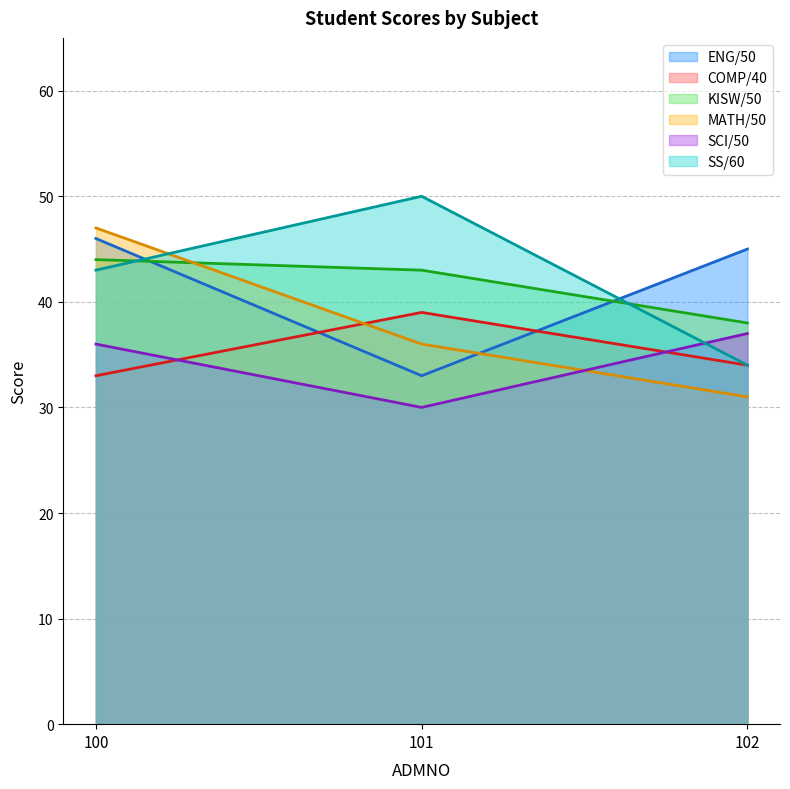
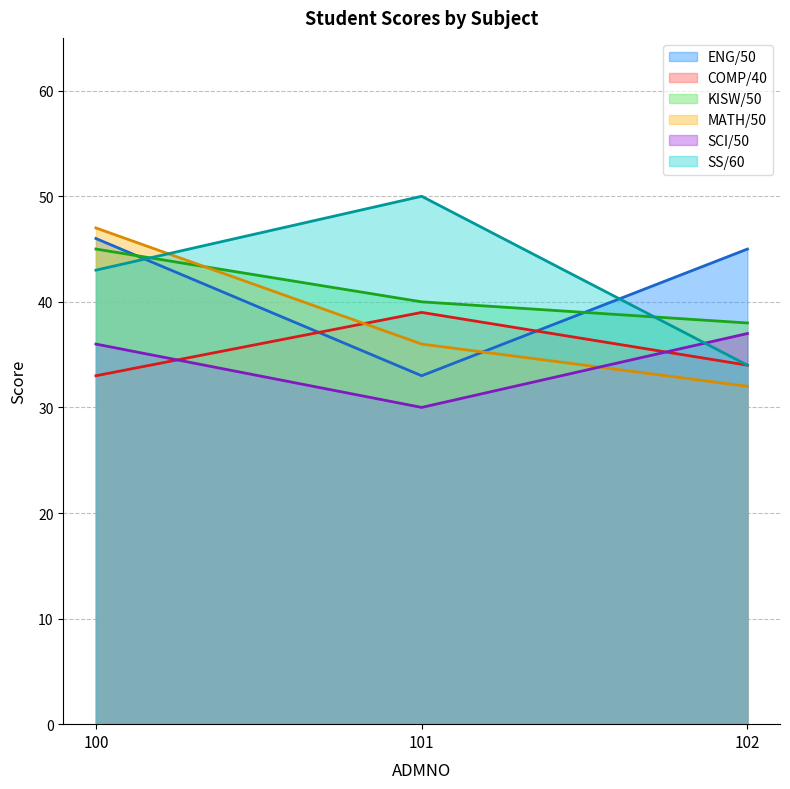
  {
    "COMP/40": {
      "100": 33,
      "101": 39
    },
    "KISW/50": {
-     "100": 44,
-     "101": 43,
+     "100": 45,
+     "101": 40,
      "102": 38
    },
    "MATH/50": {
      "100": 47,
      "101": 36,
-     "102": 31
+     "102": 32
    },
    "SCI/50": {
      "100": 36,
      "101": 30,
      "102": 37
    }
  }
